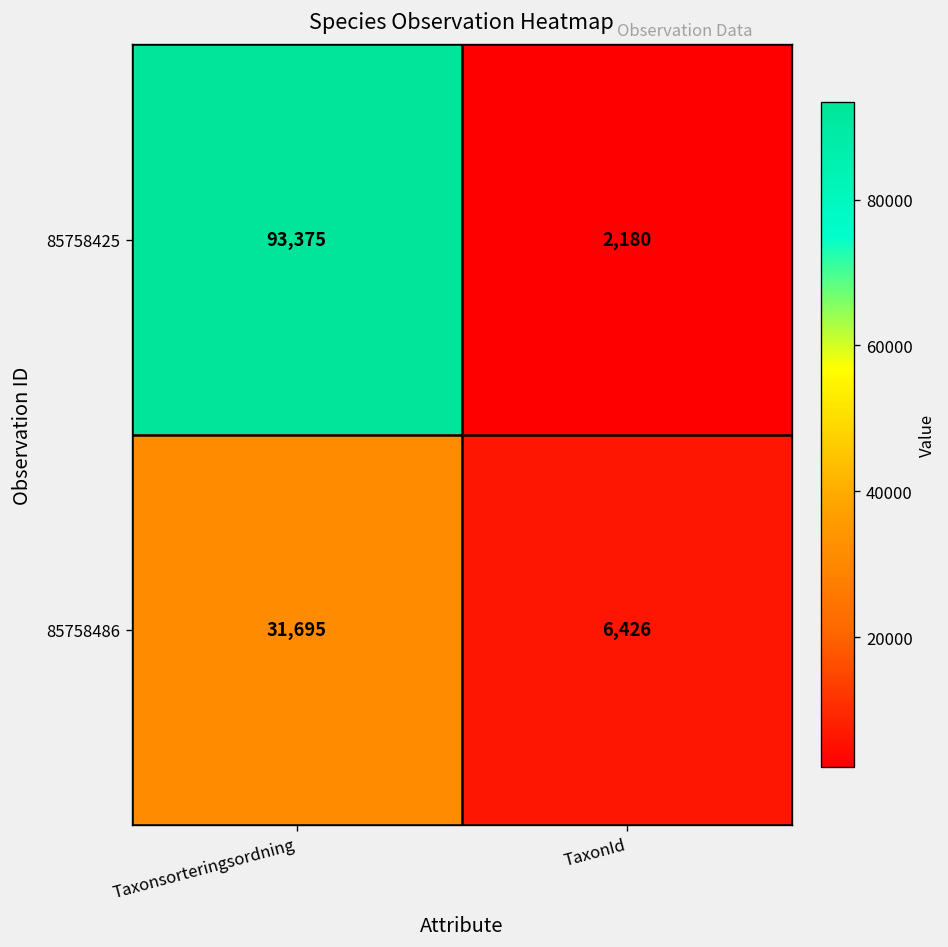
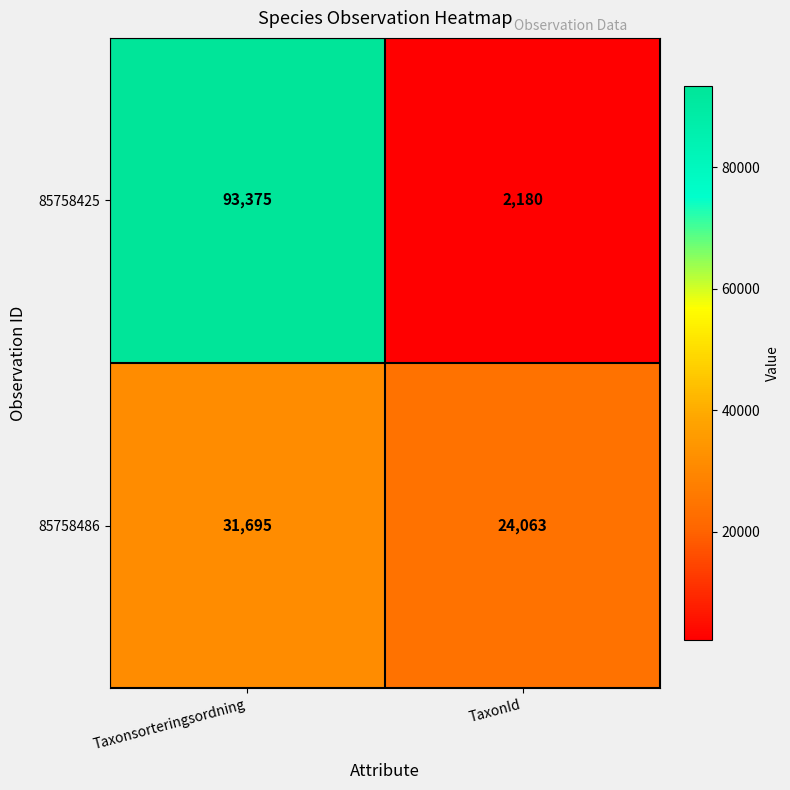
  {
    "85758425": {
      "Taxonsorteringsordning": "93,375",
      "TaxonId": "2,180"
    },
    "85758486": {
      "Taxonsorteringsordning": "31,695",
-     "TaxonId": "6,426"
+     "TaxonId": "24,063"
    }
  }
